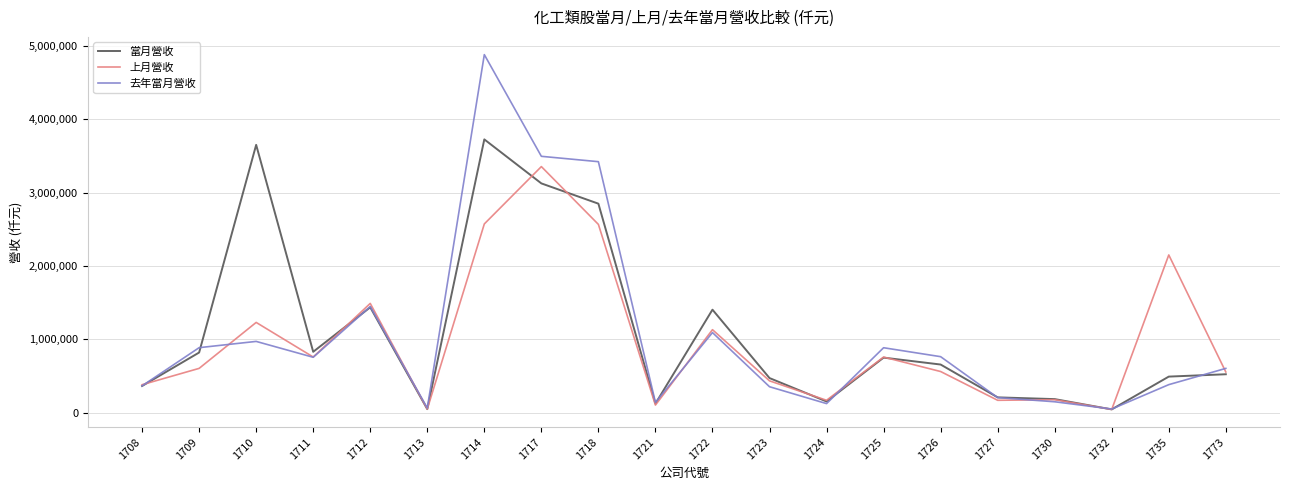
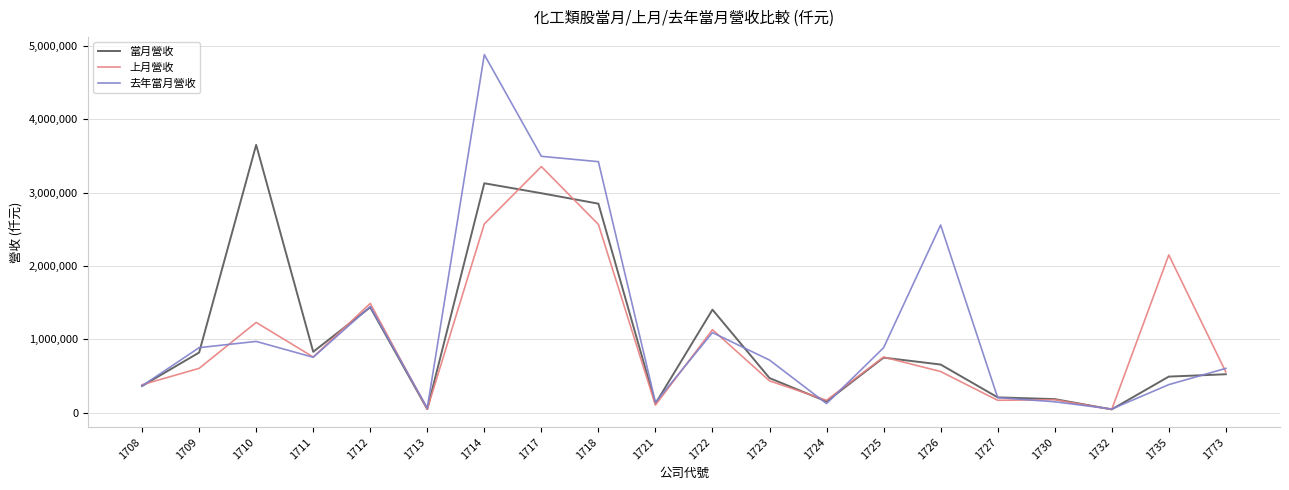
  {
    "當月營收": {
      "1709": "800,000",
      "1710": "3,700,000",
      "1711": "800,000",
-     "1714": "3,700,000",
-     "1717": "3,100,000",
+     "1714": "3,100,000",
+     "1717": "3,000,000",
      "1718": "2,800,000",
      "1722": "1,400,000",
      "1723": "500,000",
      "1726": "700,000",
      "1735": "500,000"
    },
    "上月營收": {
      "1709": "600,000",
      "1710": "1,200,000",
      "1712": "1,500,000",
      "1714": "2,600,000",
      "1717": "3,400,000",
      "1718": "2,600,000",
      "1722": "1,100,000",
      "1723": "400,000",
      "1726": "600,000",
      "1727": "200,000",
      "1735": "2,200,000"
    },
    "去年當月營收": {
      "1709": "900,000",
      "1710": "1,000,000",
      "1714": "4,900,000",
      "1717": "3,500,000",
      "1718": "3,400,000",
      "1722": "1,100,000",
-     "1723": "400,000",
+     "1723": "700,000",
      "1725": "900,000",
-     "1726": "800,000",
+     "1726": "2,600,000",
      "1735": "400,000",
      "1773": "600,000"
    }
  }
